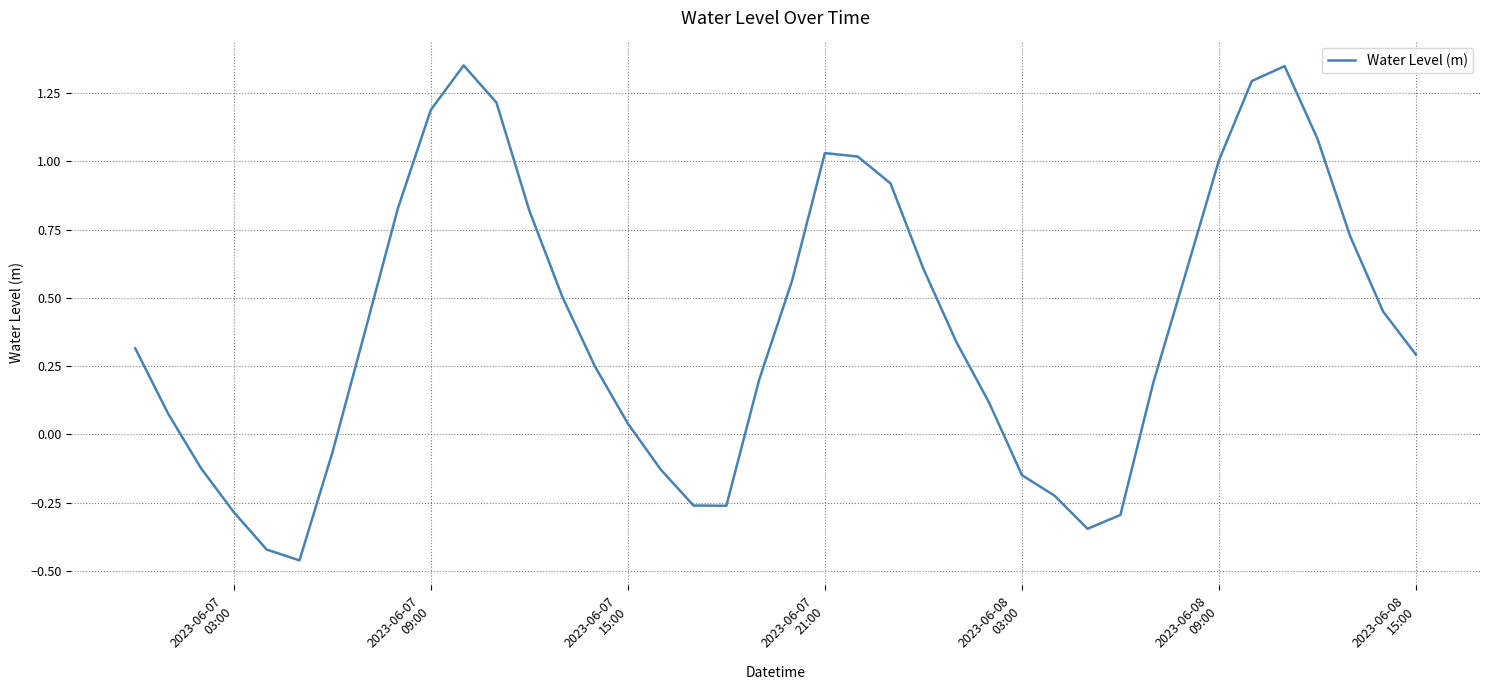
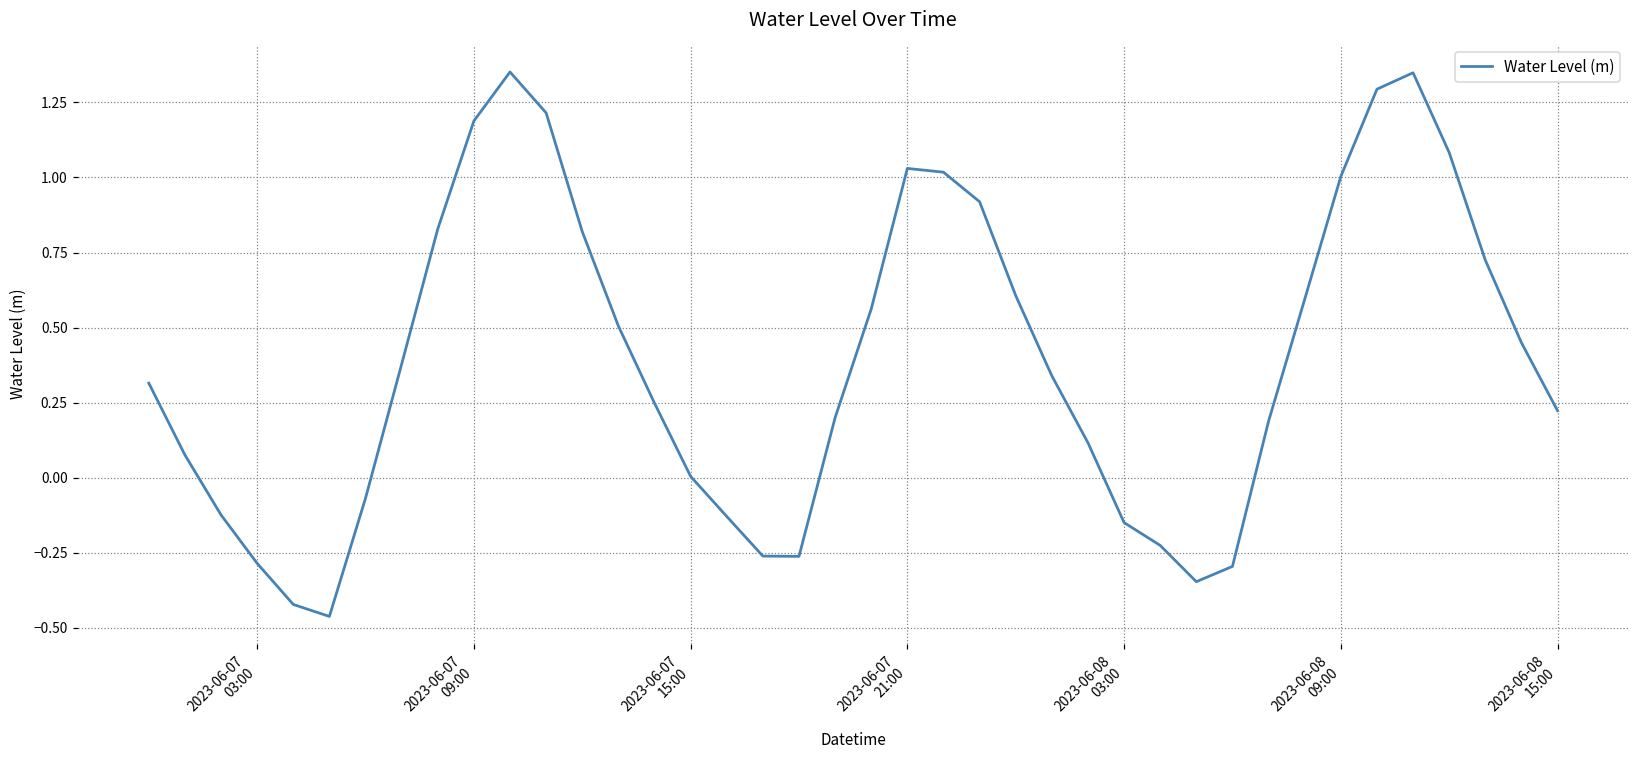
  {
    "2023-06-07 03:00": -0.28,
    "2023-06-07 09:00": 1.19,
-   "2023-06-07 15:00": 0.04,
+   "2023-06-07 15:00": 0.00,
    "2023-06-07 21:00": 1.03,
    "2023-06-08 03:00": -0.15,
    "2023-06-08 09:00": 1.00,
-   "2023-06-08 15:00": 0.29
+   "2023-06-08 15:00": 0.22
  }
